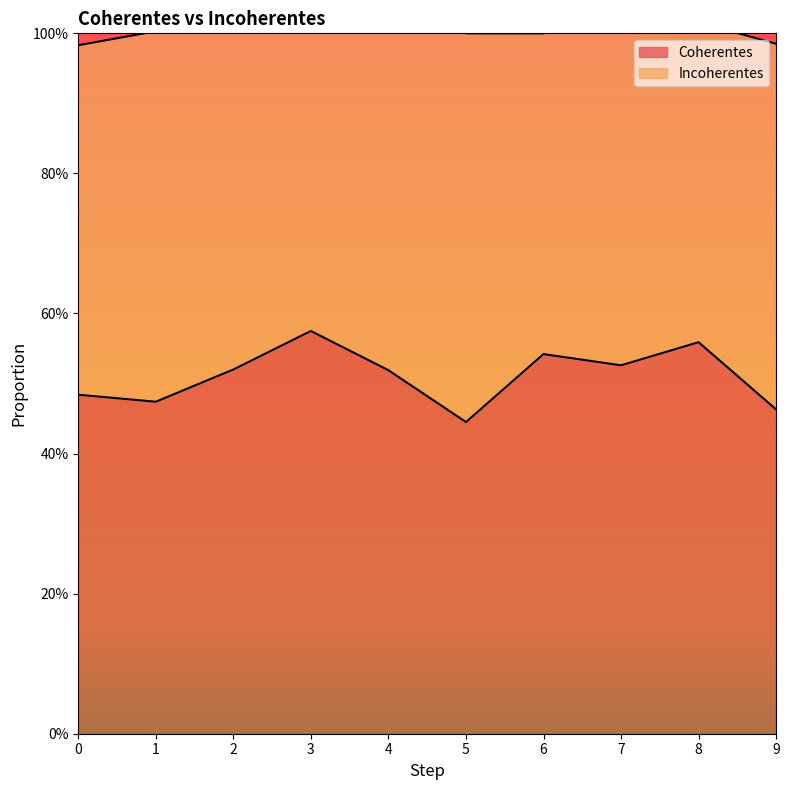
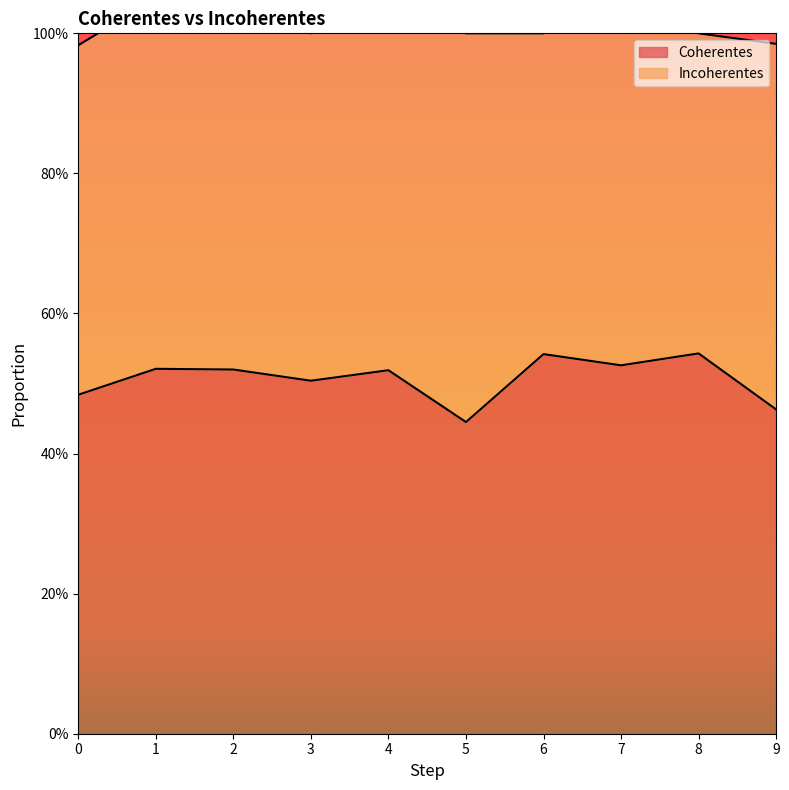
  {
    "Coherentes": {
      "0": "48%",
-     "1": "47%",
+     "1": "52%",
      "2": "52%",
-     "3": "57%",
+     "3": "50%",
      "4": "52%",
      "5": "45%",
      "6": "54%",
      "7": "53%",
-     "8": "56%",
+     "8": "54%",
      "9": "46%"
    },
    "Incoherentes": {
      "0": "50%",
      "5": "55%",
      "6": "46%",
      "9": "52%"
    }
  }
